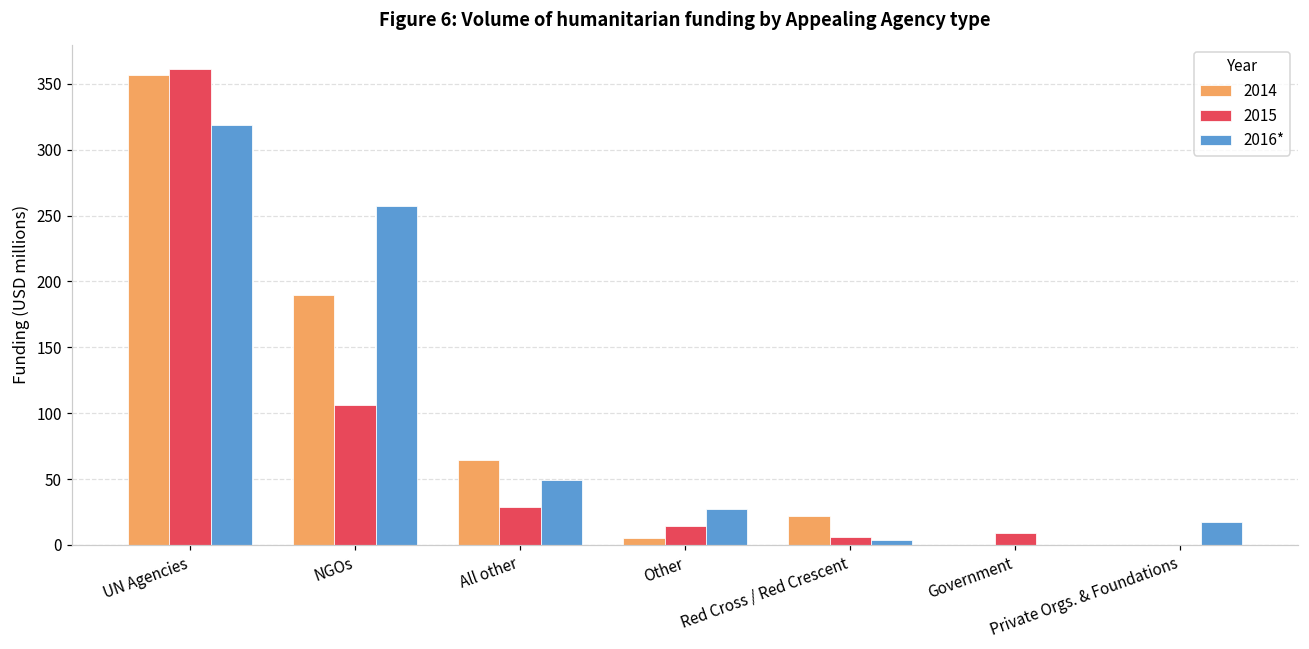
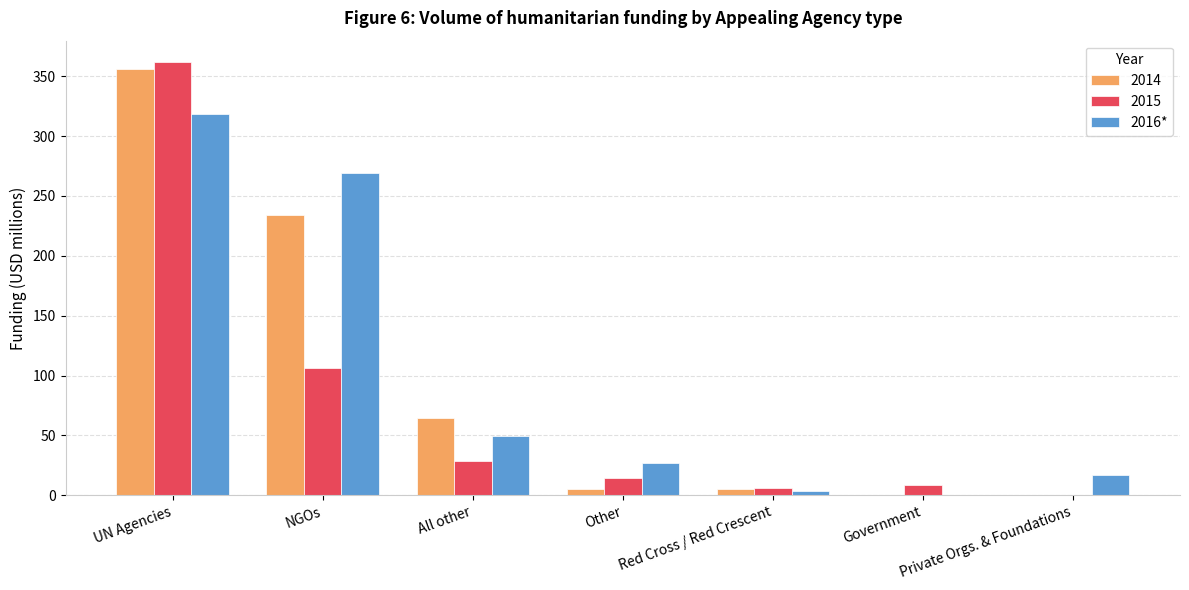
  {
    "2014": {
      "UN Agencies": 356,
-     "NGOs": 190,
+     "NGOs": 234,
      "All other": 64,
      "Other": 5,
-     "Red Cross / Red Crescent": 22
+     "Red Cross / Red Crescent": 6
    },
    "2015": {
      "UN Agencies": 362,
      "NGOs": 106,
      "All other": 29,
      "Other": 14,
      "Red Cross / Red Crescent": 6,
      "Government": 9
    },
    "2016*": {
      "UN Agencies": 319,
-     "NGOs": 258,
+     "NGOs": 269,
      "All other": 49,
      "Other": 27,
      "Red Cross / Red Crescent": 4,
      "Private Orgs. & Foundations": 17
    }
  }
